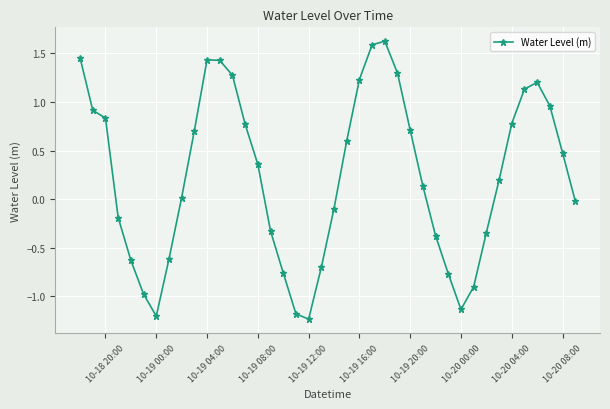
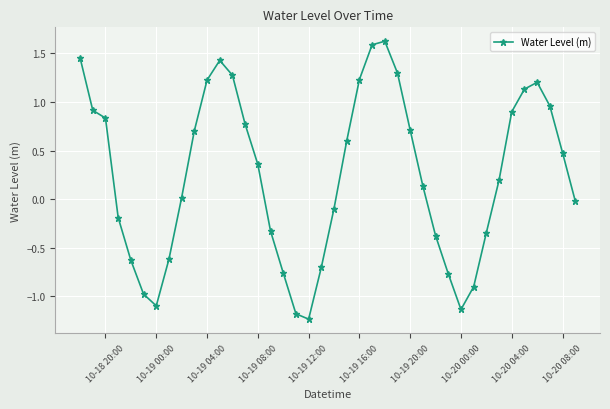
  {
    "10-18 20:00": 0.8,
-   "10-19 00:00": -1.2,
-   "10-19 04:00": 1.4,
+   "10-19 00:00": -1.1,
+   "10-19 04:00": 1.2,
    "10-19 08:00": 0.4,
    "10-19 12:00": -1.2,
    "10-19 16:00": 1.2,
    "10-19 20:00": 0.7,
    "10-20 00:00": -1.1,
-   "10-20 04:00": 0.8,
+   "10-20 04:00": 0.9,
    "10-20 08:00": 0.5
  }
